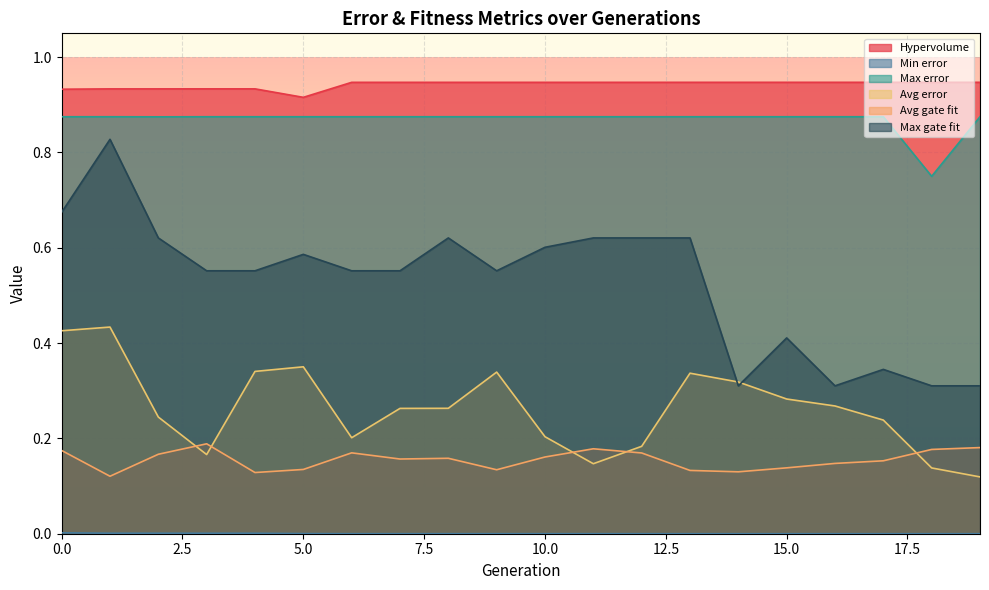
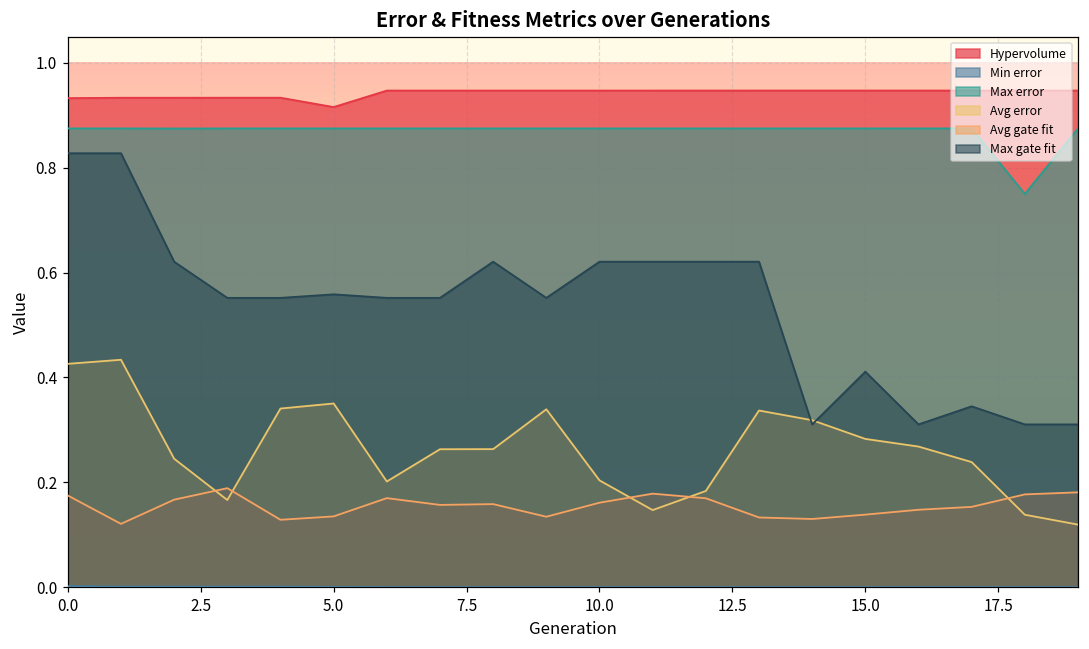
  {
    "Hypervolume": {
      "0.0": 0.93,
      "5.0": 0.92,
      "10.0": 0.95,
      "15.0": 0.95
    },
    "Max gate fit": {
-     "0.0": 0.67,
-     "5.0": 0.59,
-     "10.0": 0.60,
+     "0.0": 0.83,
+     "5.0": 0.56,
+     "10.0": 0.62,
      "15.0": 0.41
    }
  }
